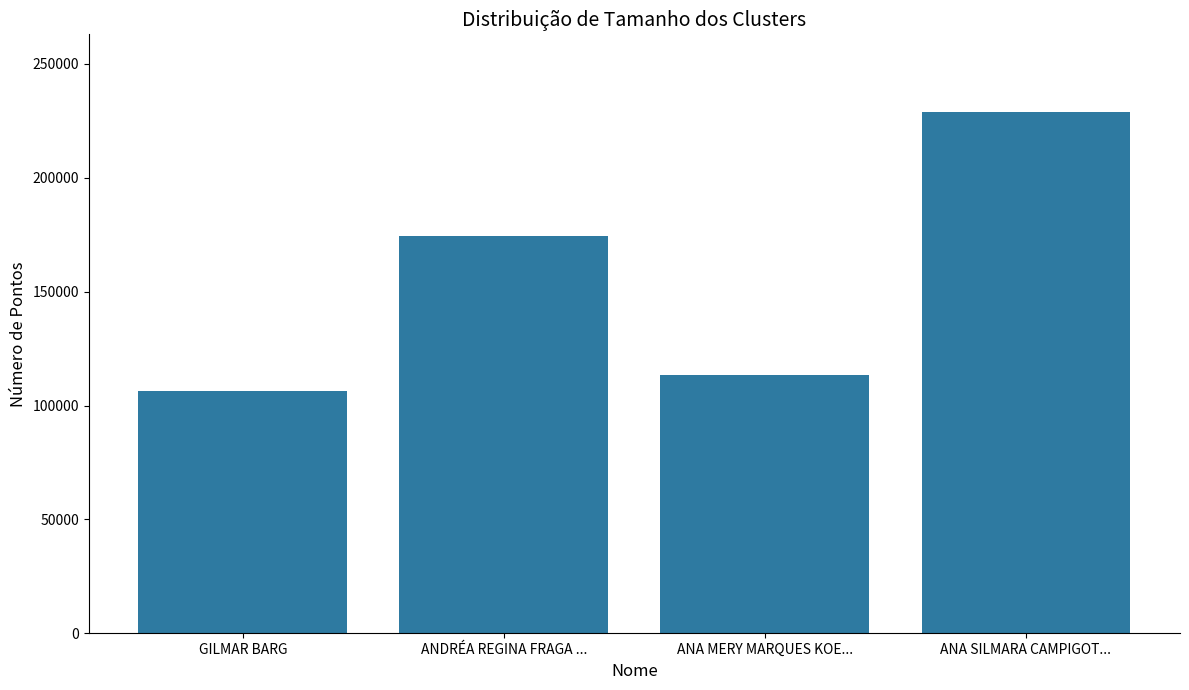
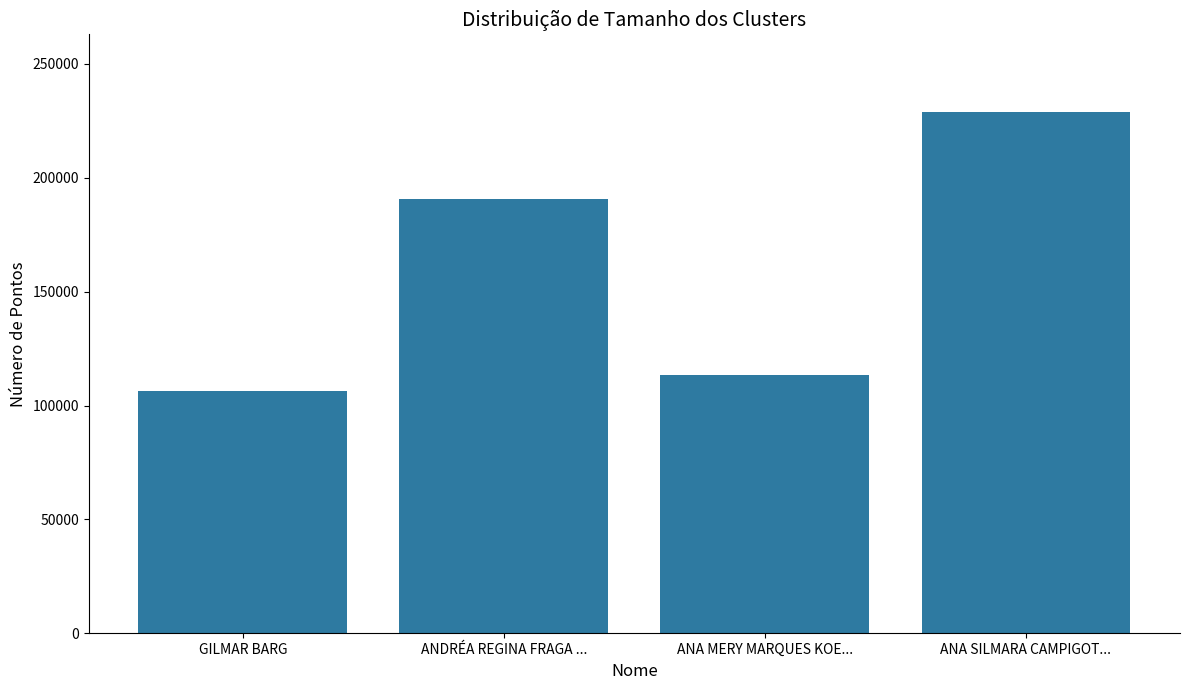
  {
    "GILMAR BARG": 106000,
-   "ANDRÉA REGINA FRAGA ...": 175000,
+   "ANDRÉA REGINA FRAGA ...": 191000,
    "ANA MERY MARQUES KOE...": 114000,
    "ANA SILMARA CAMPIGOT...": 229000
  }
